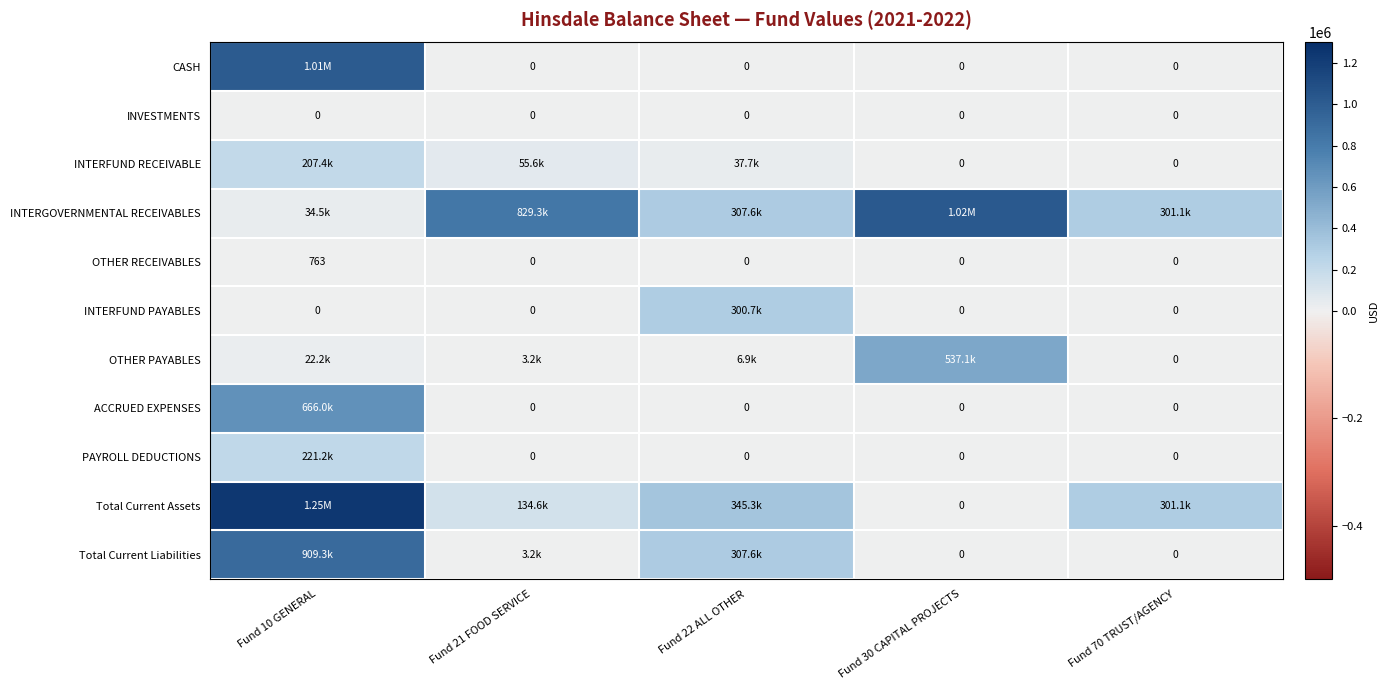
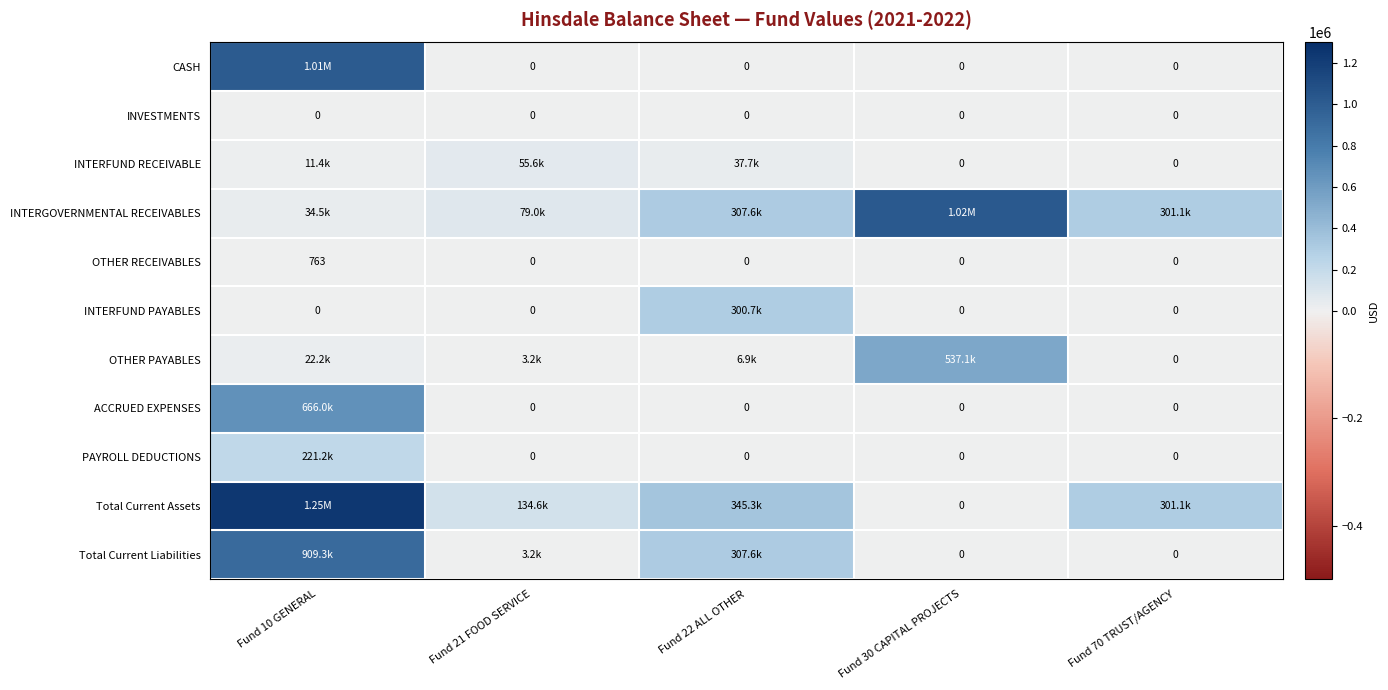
  {
    "CASH": {
      "Fund 10 GENERAL": "1.01M",
      "Fund 21 FOOD SERVICE": "0",
      "Fund 22 ALL OTHER": "0",
      "Fund 30 CAPITAL PROJECTS": "0",
      "Fund 70 TRUST/AGENCY": "0"
    },
    "INVESTMENTS": {
      "Fund 10 GENERAL": "0",
      "Fund 21 FOOD SERVICE": "0",
      "Fund 22 ALL OTHER": "0",
      "Fund 30 CAPITAL PROJECTS": "0",
      "Fund 70 TRUST/AGENCY": "0"
    },
    "INTERFUND RECEIVABLE": {
-     "Fund 10 GENERAL": "207.4k",
+     "Fund 10 GENERAL": "11.4k",
      "Fund 21 FOOD SERVICE": "55.6k",
      "Fund 22 ALL OTHER": "37.7k",
      "Fund 30 CAPITAL PROJECTS": "0",
      "Fund 70 TRUST/AGENCY": "0"
    },
    "INTERGOVERNMENTAL RECEIVABLES": {
      "Fund 10 GENERAL": "34.5k",
-     "Fund 21 FOOD SERVICE": "829.3k",
+     "Fund 21 FOOD SERVICE": "79.0k",
      "Fund 22 ALL OTHER": "307.6k",
      "Fund 30 CAPITAL PROJECTS": "1.02M",
      "Fund 70 TRUST/AGENCY": "301.1k"
    },
    "OTHER RECEIVABLES": {
      "Fund 10 GENERAL": "763",
      "Fund 21 FOOD SERVICE": "0",
      "Fund 22 ALL OTHER": "0",
      "Fund 30 CAPITAL PROJECTS": "0",
      "Fund 70 TRUST/AGENCY": "0"
    },
    "INTERFUND PAYABLES": {
      "Fund 10 GENERAL": "0",
      "Fund 21 FOOD SERVICE": "0",
      "Fund 22 ALL OTHER": "300.7k",
      "Fund 30 CAPITAL PROJECTS": "0",
      "Fund 70 TRUST/AGENCY": "0"
    },
    "OTHER PAYABLES": {
      "Fund 10 GENERAL": "22.2k",
      "Fund 21 FOOD SERVICE": "3.2k",
      "Fund 22 ALL OTHER": "6.9k",
      "Fund 30 CAPITAL PROJECTS": "537.1k",
      "Fund 70 TRUST/AGENCY": "0"
    },
    "ACCRUED EXPENSES": {
      "Fund 10 GENERAL": "666.0k",
      "Fund 21 FOOD SERVICE": "0",
      "Fund 22 ALL OTHER": "0",
      "Fund 30 CAPITAL PROJECTS": "0",
      "Fund 70 TRUST/AGENCY": "0"
    },
    "PAYROLL DEDUCTIONS": {
      "Fund 10 GENERAL": "221.2k",
      "Fund 21 FOOD SERVICE": "0",
      "Fund 22 ALL OTHER": "0",
      "Fund 30 CAPITAL PROJECTS": "0",
      "Fund 70 TRUST/AGENCY": "0"
    },
    "Total Current Assets": {
      "Fund 10 GENERAL": "1.25M",
      "Fund 21 FOOD SERVICE": "134.6k",
      "Fund 22 ALL OTHER": "345.3k",
      "Fund 30 CAPITAL PROJECTS": "0",
      "Fund 70 TRUST/AGENCY": "301.1k"
    },
    "Total Current Liabilities": {
      "Fund 10 GENERAL": "909.3k",
      "Fund 21 FOOD SERVICE": "3.2k",
      "Fund 22 ALL OTHER": "307.6k",
      "Fund 30 CAPITAL PROJECTS": "0",
      "Fund 70 TRUST/AGENCY": "0"
    }
  }
